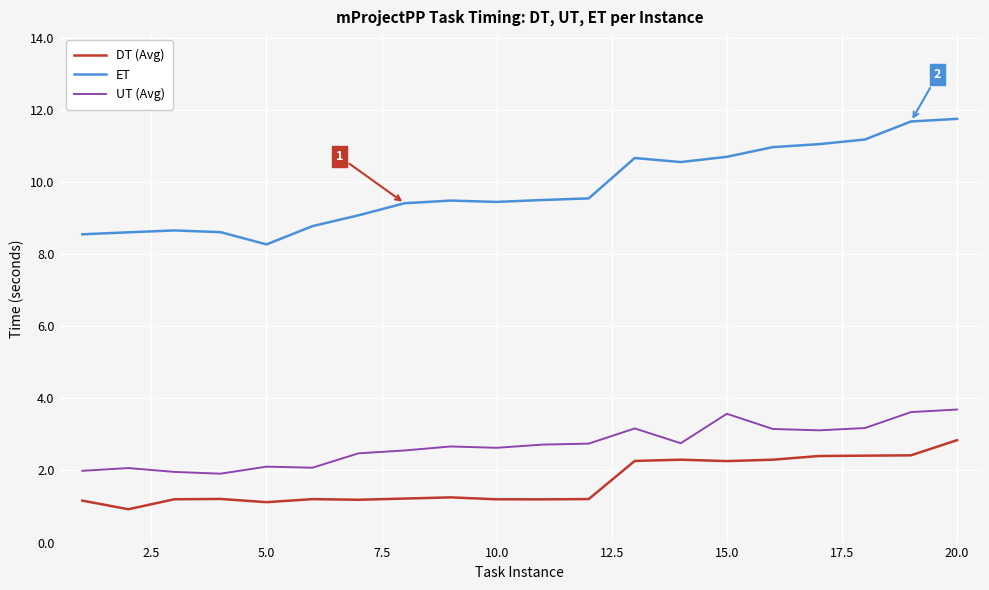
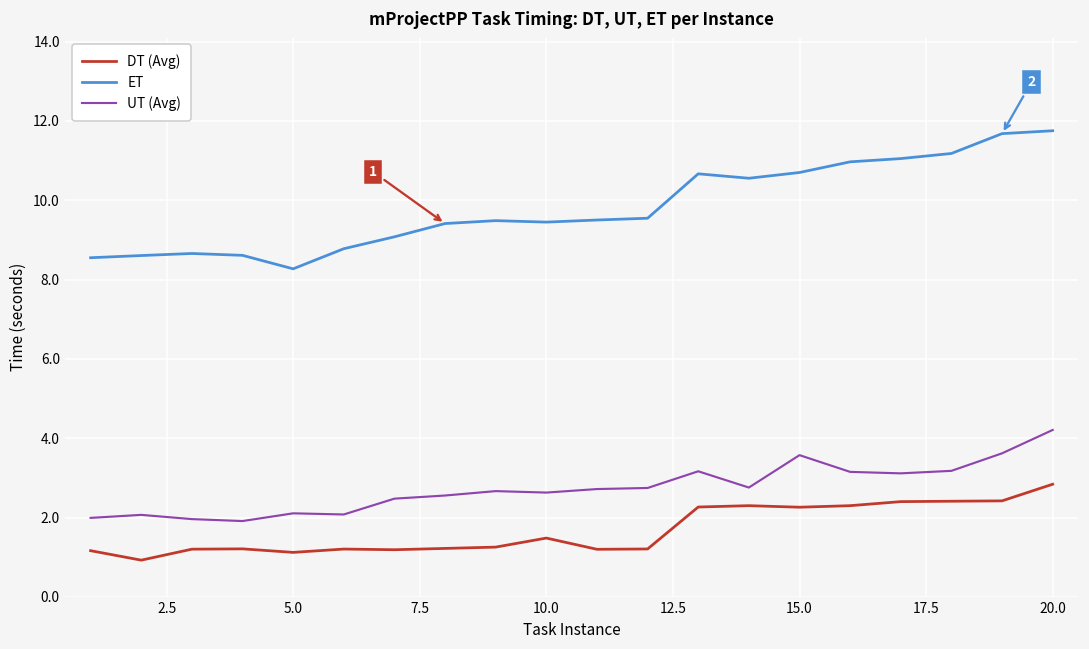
  {
    "DT (Avg)": {
      "5.0": 1.1,
-     "10.0": 1.2,
+     "10.0": 1.5,
      "15.0": 2.3,
      "20.0": 2.8
    },
    "ET": {
      "5.0": 8.3,
      "10.0": 9.4,
      "15.0": 10.7,
      "20.0": 11.8
    },
    "UT (Avg)": {
      "5.0": 2.1,
      "10.0": 2.6,
      "15.0": 3.6,
-     "20.0": 3.7
+     "20.0": 4.2
    }
  }
